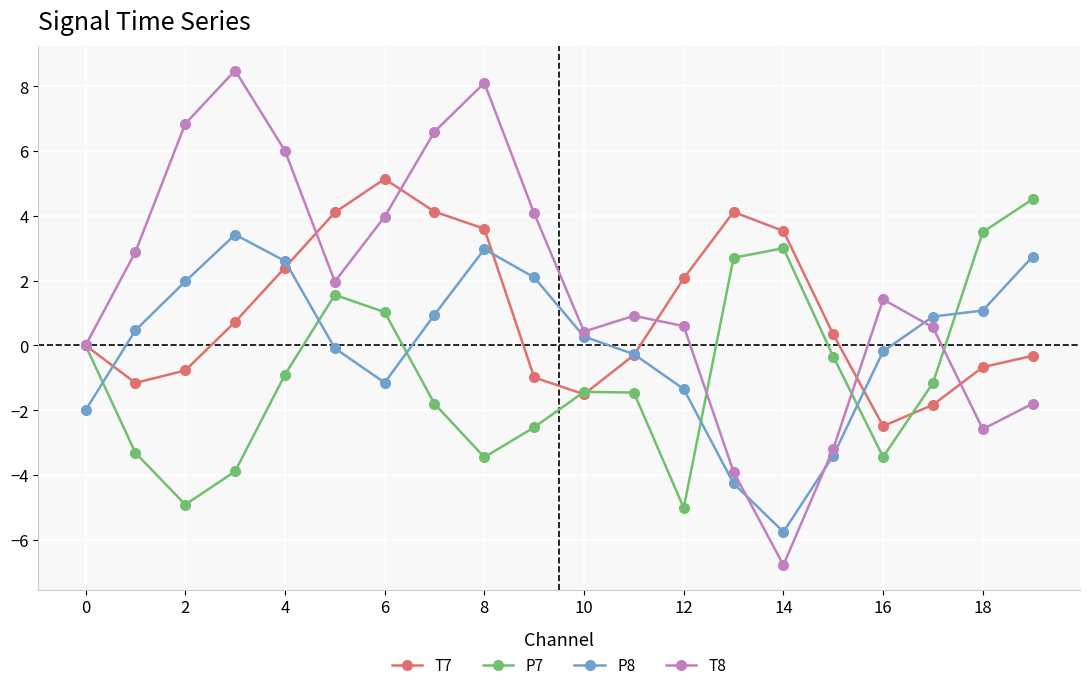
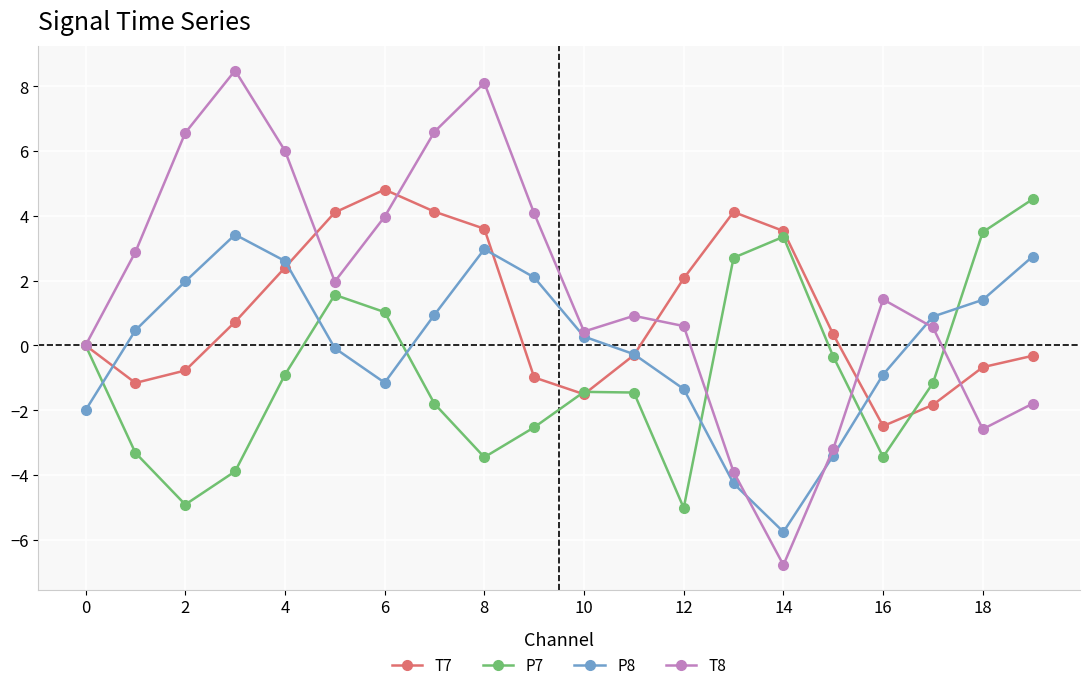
  {
    "T7": {
      "2": -0.8,
      "4": 2.4,
-     "6": 5.1,
+     "6": 4.8,
      "8": 3.6,
      "12": 2.1,
      "14": 3.5,
      "16": -2.5,
      "18": -0.7
    },
    "P7": {
      "2": -4.9,
      "4": -0.9,
      "6": 1.0,
      "8": -3.5,
      "12": -5.0,
-     "14": 3.0,
+     "14": 3.4,
      "16": -3.4,
      "18": 3.5
    },
    "P8": {
      "0": -2.0,
      "2": 2.0,
      "4": 2.6,
      "6": -1.2,
      "8": 3.0,
      "10": 0.3,
      "12": -1.3,
      "14": -5.8,
-     "16": -0.2,
-     "18": 1.1
+     "16": -0.9,
+     "18": 1.4
    },
    "T8": {
-     "2": 6.8,
+     "2": 6.6,
      "4": 6.0,
      "6": 4.0,
      "8": 8.1,
      "10": 0.4,
      "12": 0.6,
      "14": -6.8,
      "16": 1.4,
      "18": -2.6
    }
  }
